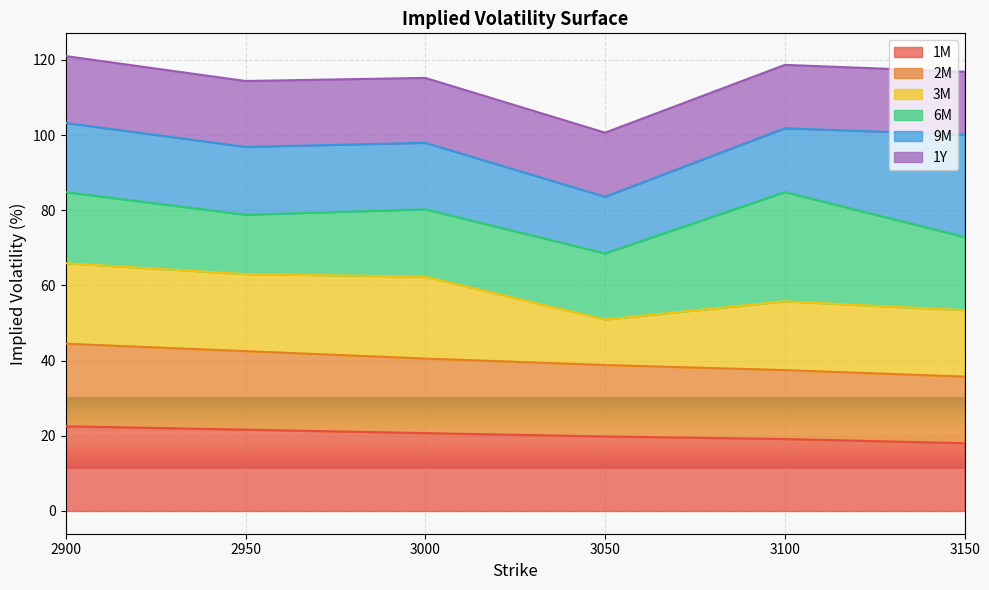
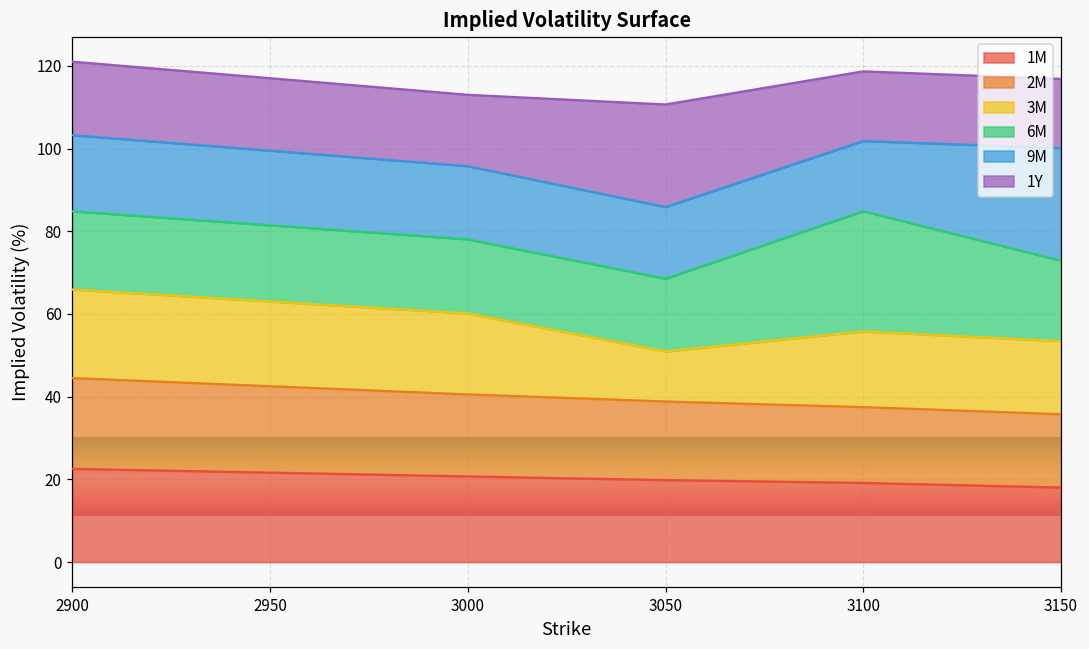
  {
    "3M": {
      "2900": 21,
      "2950": 21,
-     "3000": 22,
+     "3000": 20,
      "3050": 12,
      "3100": 18,
      "3150": 18
    },
    "6M": {
      "2900": 19,
-     "2950": 16,
+     "2950": 18,
      "3000": 18,
      "3050": 18,
      "3100": 29,
      "3150": 19
    },
    "9M": {
      "2900": 18,
      "2950": 18,
      "3000": 18,
-     "3050": 15,
+     "3050": 17,
      "3100": 17,
      "3150": 27
    },
    "1Y": {
      "2900": 18,
      "2950": 18,
      "3000": 17,
-     "3050": 17,
+     "3050": 25,
      "3100": 17,
      "3150": 17
    }
  }
